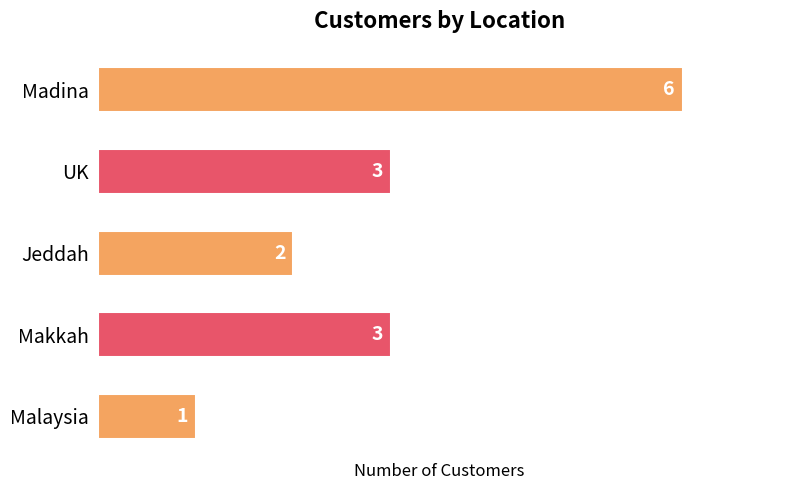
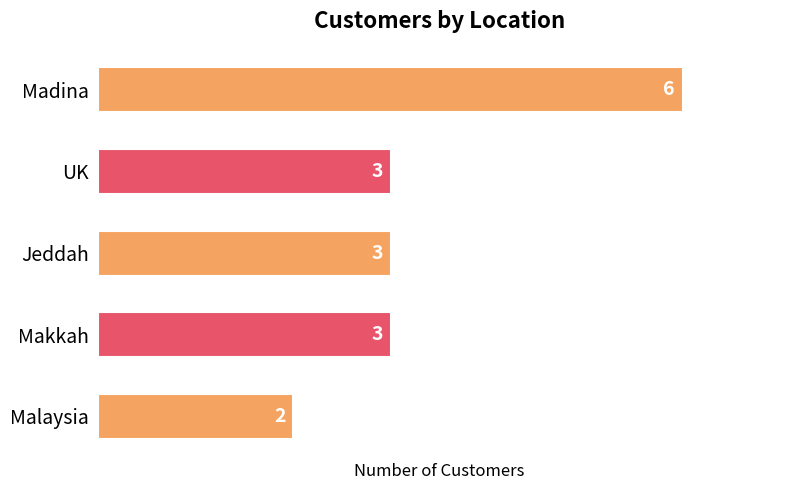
  {
    "Madina": 6,
    "UK": 3,
-   "Jeddah": 2,
+   "Jeddah": 3,
    "Makkah": 3,
-   "Malaysia": 1
+   "Malaysia": 2
  }
